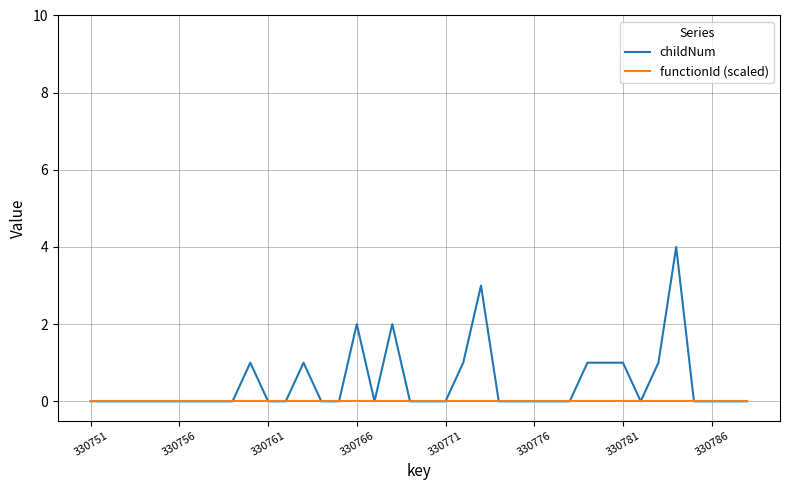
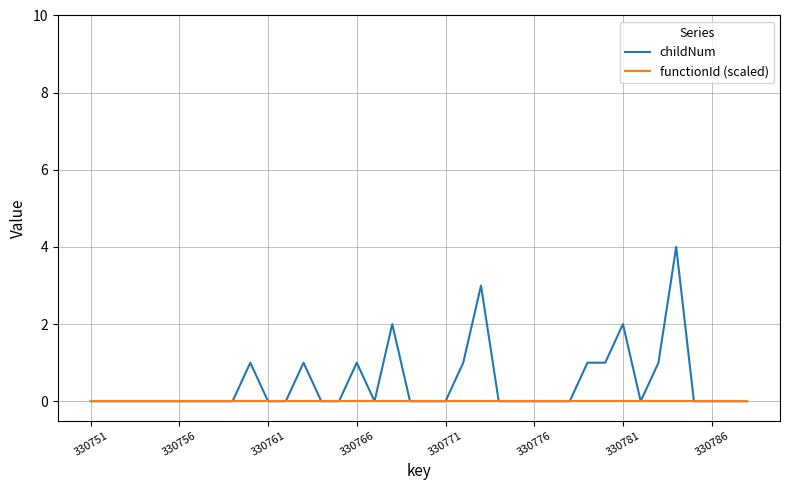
  {
    "childNum": {
-     "330766": 2,
-     "330781": 1
+     "330766": 1,
+     "330781": 2
    },
    "functionId (scaled)": {
      "330766": 0,
      "330781": 0
    }
  }
